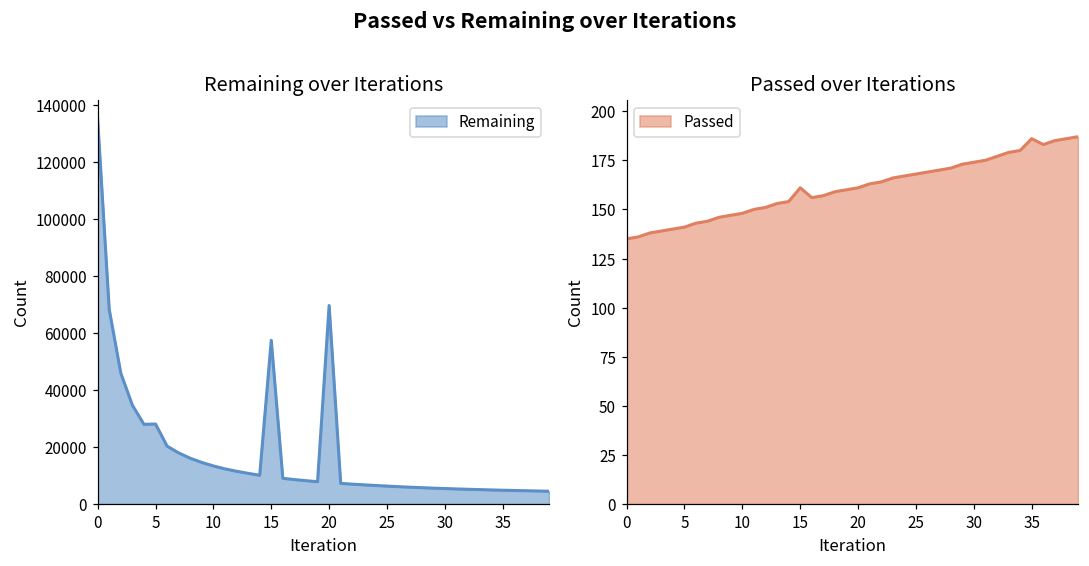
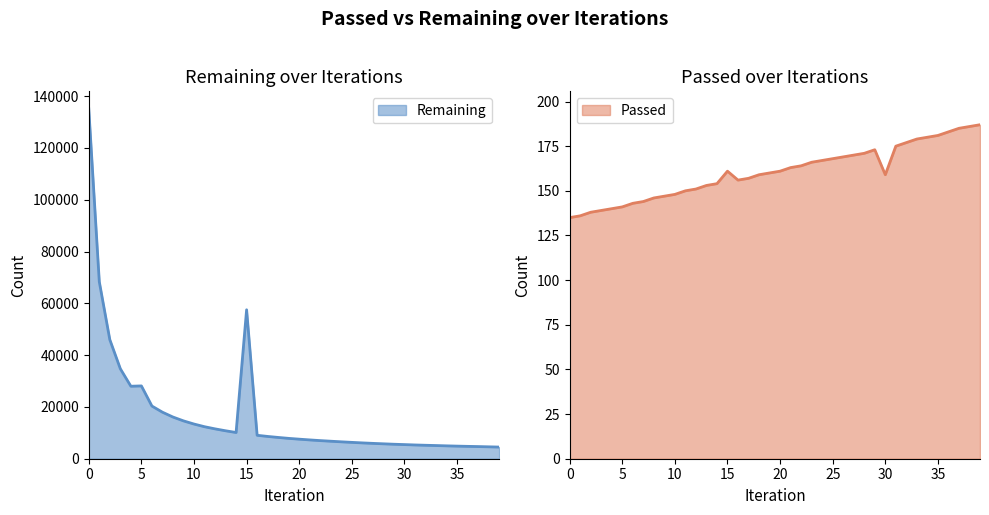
  {
    "Remaining over Iterations": {
      "0": 135000,
      "5": 28000,
      "10": 13000,
      "15": 58000,
-     "20": 70000,
+     "20": 8000,
      "25": 6000,
      "30": 5000,
      "35": 5000
    },
    "Passed over Iterations": {
      "0": 135,
      "5": 141,
      "10": 148,
      "15": 161,
      "20": 161,
      "25": 168,
-     "30": 174,
-     "35": 186
+     "30": 159,
+     "35": 181
    }
  }
